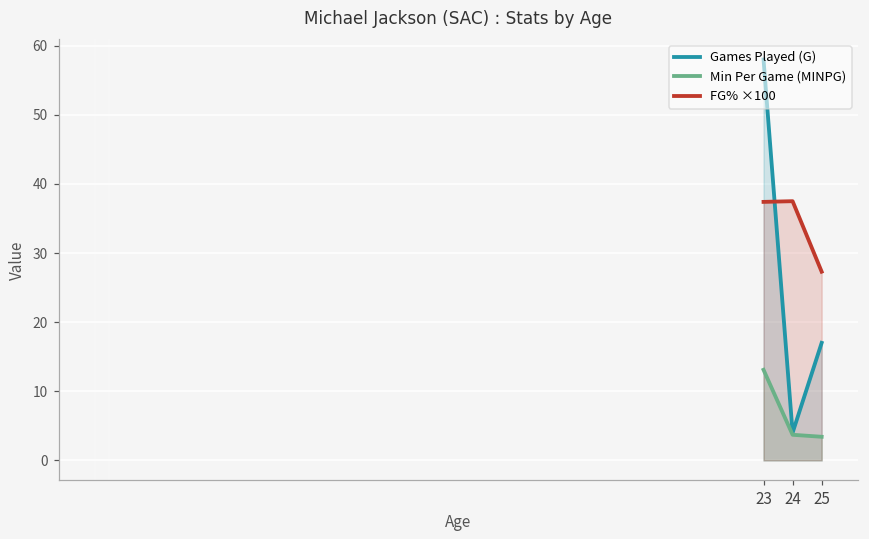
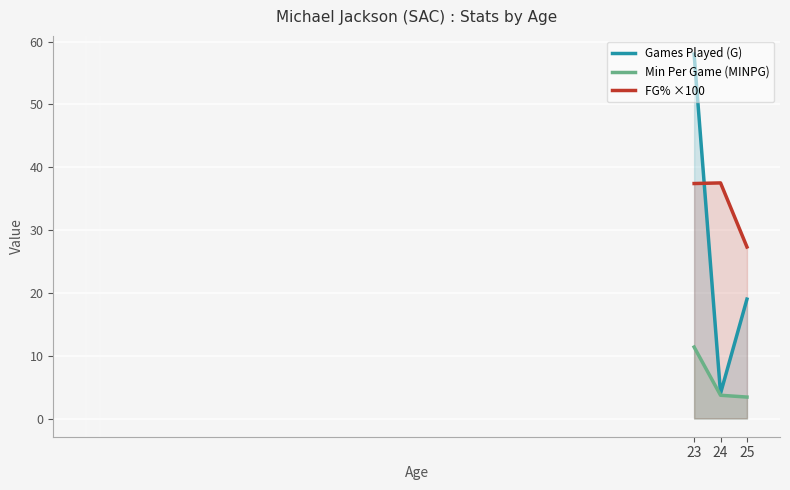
  {
    "Games Played (G)": {
-     "25": 17
+     "25": 19
    },
    "Min Per Game (MINPG)": {
-     "23": 13,
+     "23": 11,
      "25": 3
    },
    "FG% ×100": {
      "23": 37,
      "24": 38,
      "25": 27
    }
  }
